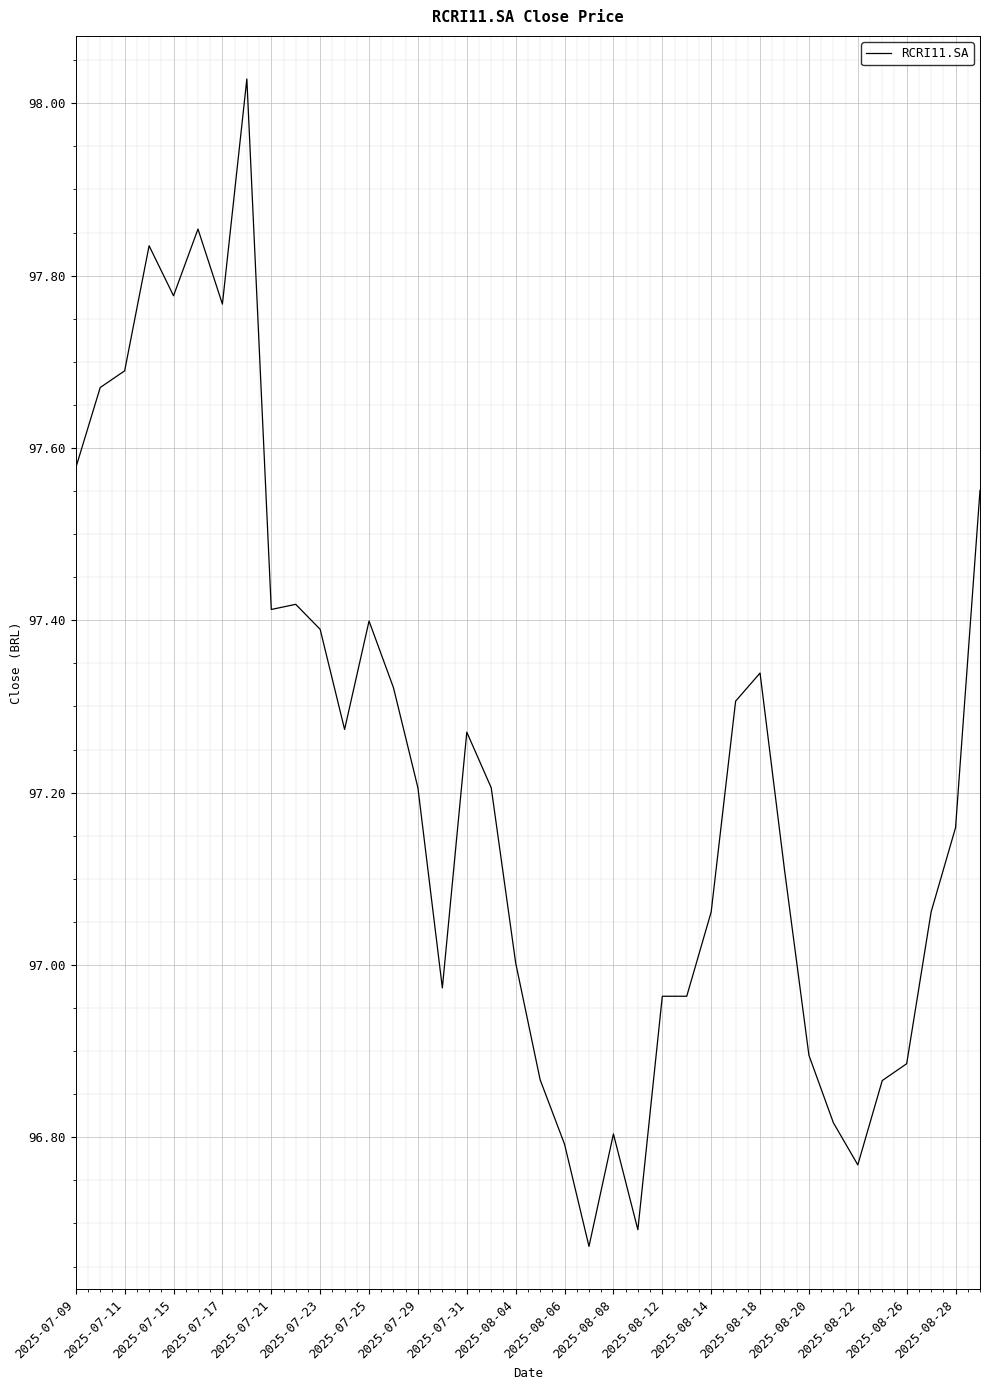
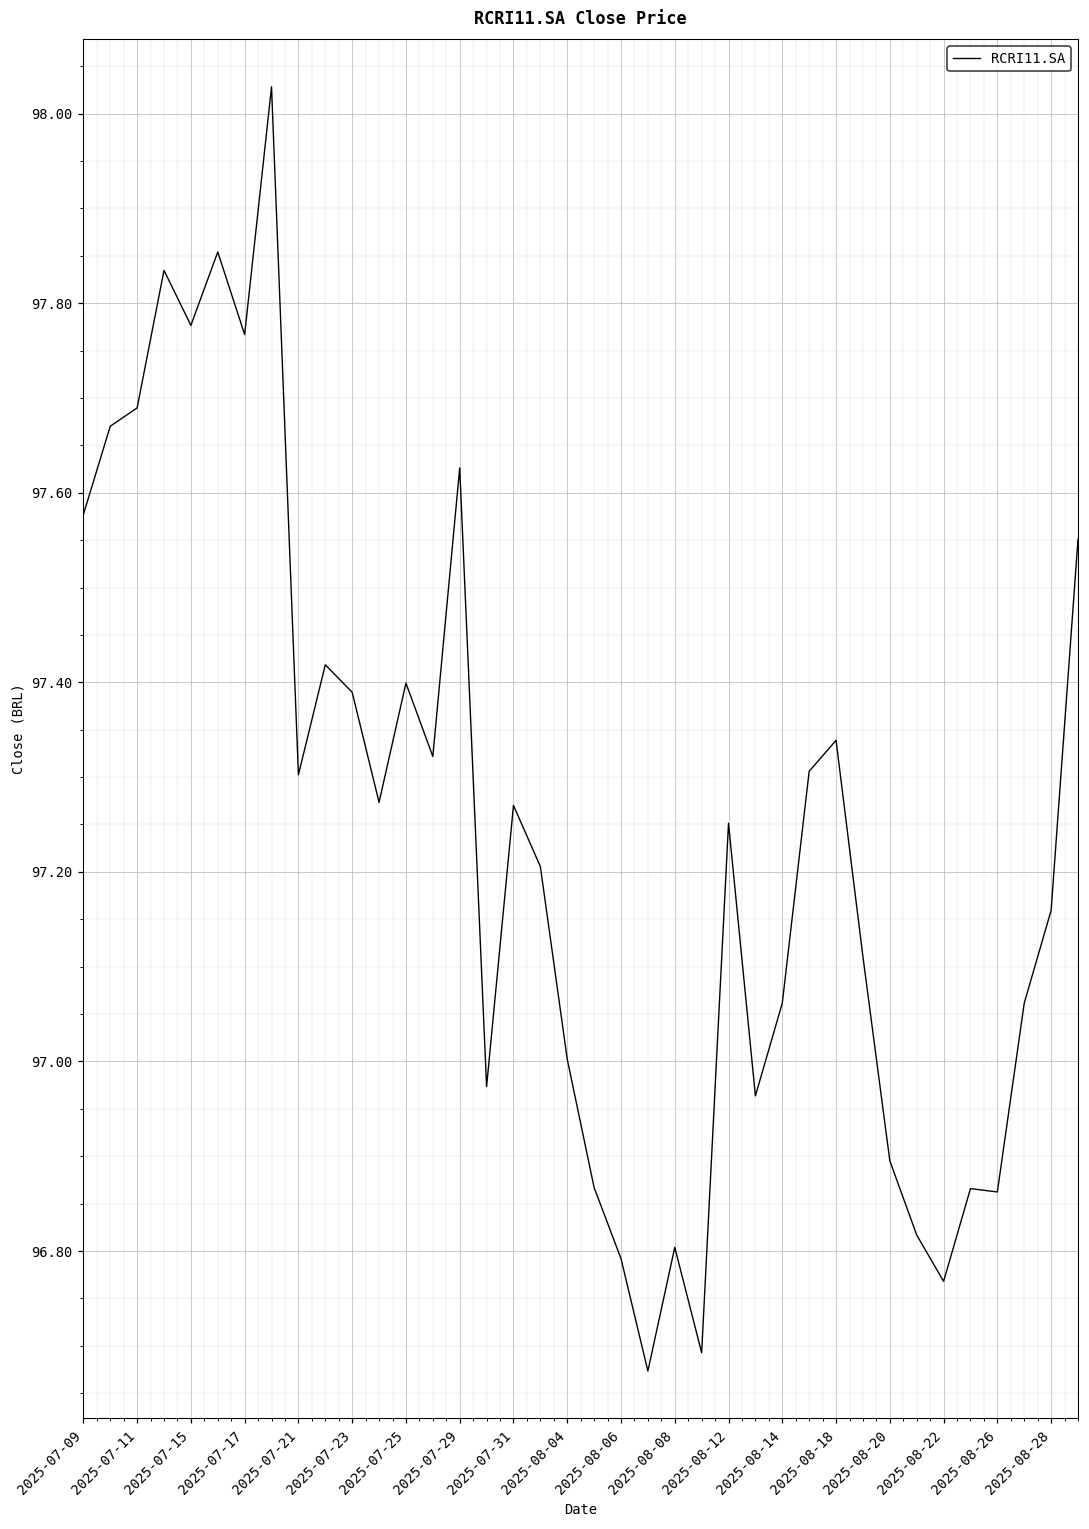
  {
    "2025-07-09": 97.58,
    "2025-07-11": 97.69,
    "2025-07-15": 97.78,
    "2025-07-17": 97.77,
-   "2025-07-21": 97.41,
+   "2025-07-21": 97.30,
    "2025-07-23": 97.39,
    "2025-07-25": 97.40,
-   "2025-07-29": 97.21,
+   "2025-07-29": 97.63,
    "2025-07-31": 97.27,
    "2025-08-04": 97.00,
    "2025-08-06": 96.79,
    "2025-08-08": 96.80,
-   "2025-08-12": 96.96,
+   "2025-08-12": 97.25,
    "2025-08-14": 97.06,
    "2025-08-18": 97.34,
    "2025-08-20": 96.90,
    "2025-08-22": 96.77,
-   "2025-08-26": 96.89,
+   "2025-08-26": 96.86,
    "2025-08-28": 97.16
  }
